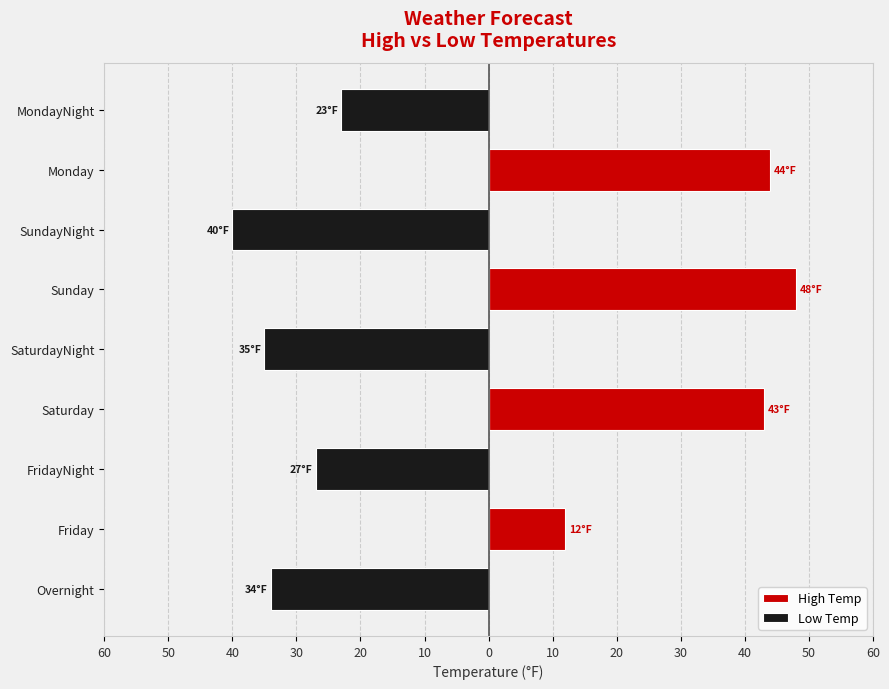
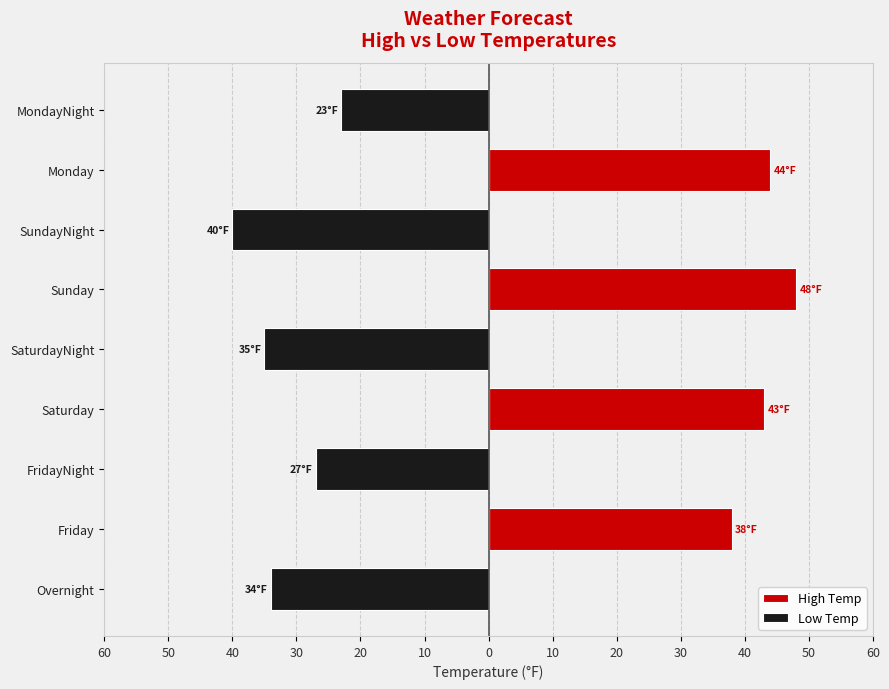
  {
    "High Temp": {
      "Monday": "44°F",
      "Sunday": "48°F",
      "Saturday": "43°F",
-     "Friday": "12°F"
+     "Friday": "38°F"
    }
  }
